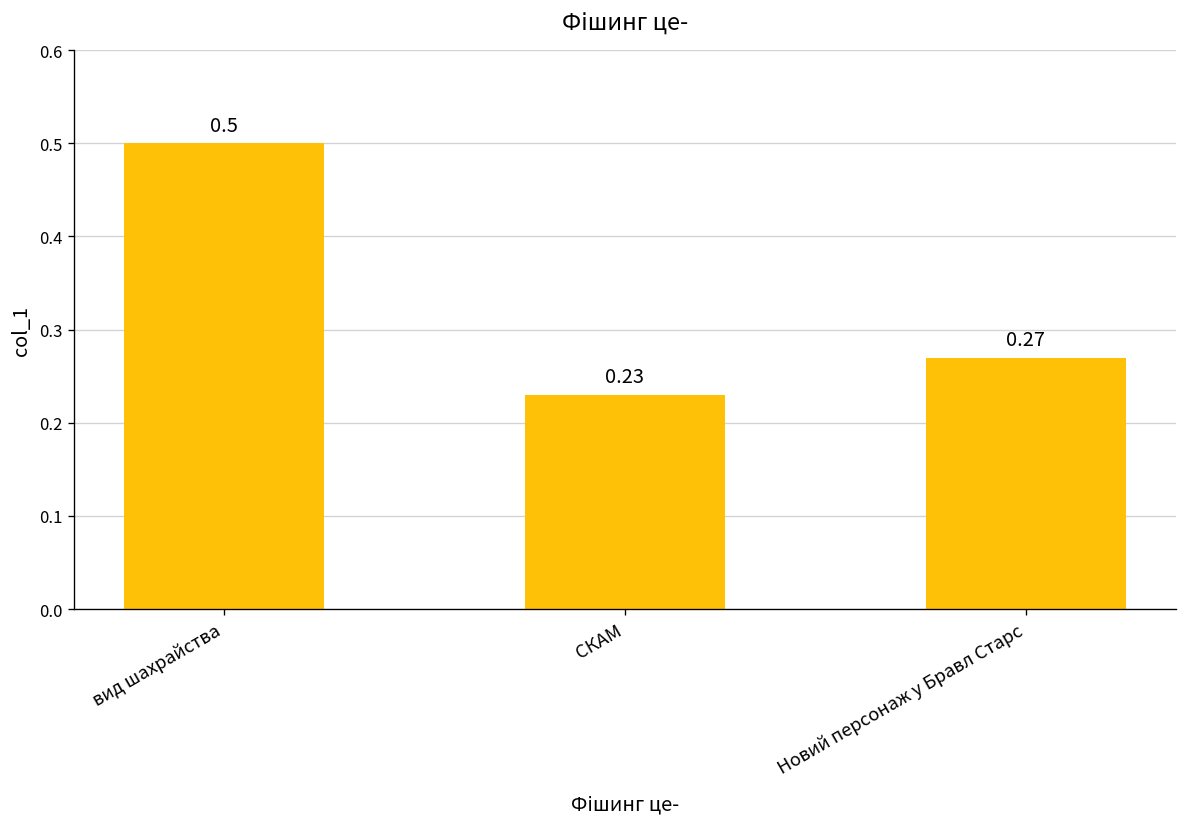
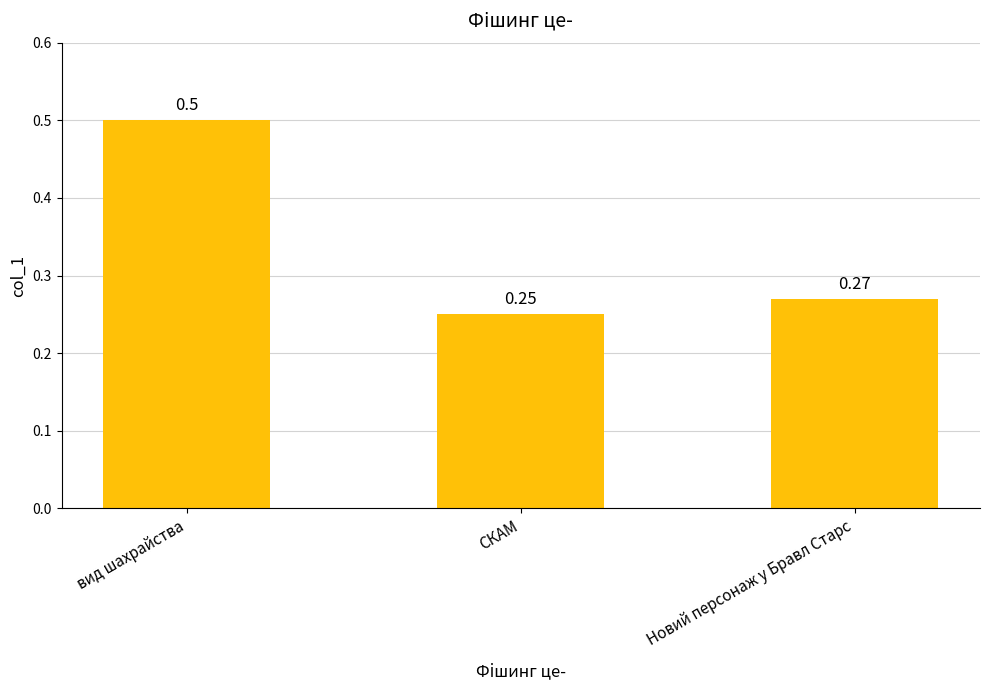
  {
    "вид шахрайства": 0.5,
-   "СКАМ": 0.23,
+   "СКАМ": 0.25,
    "Новий персонаж у Бравл Старс": 0.27
  }
